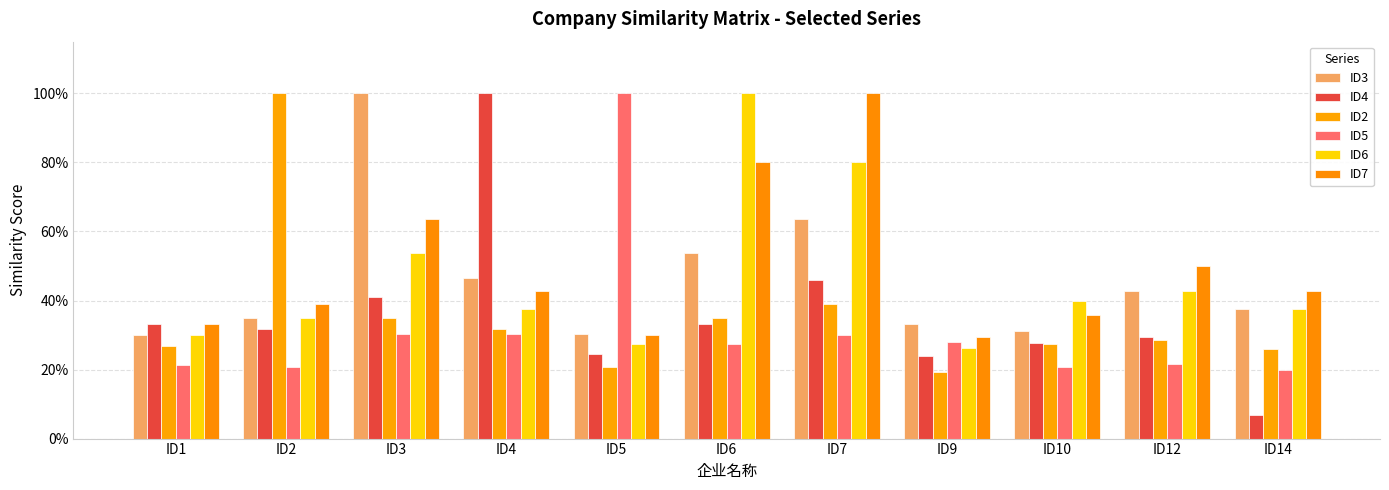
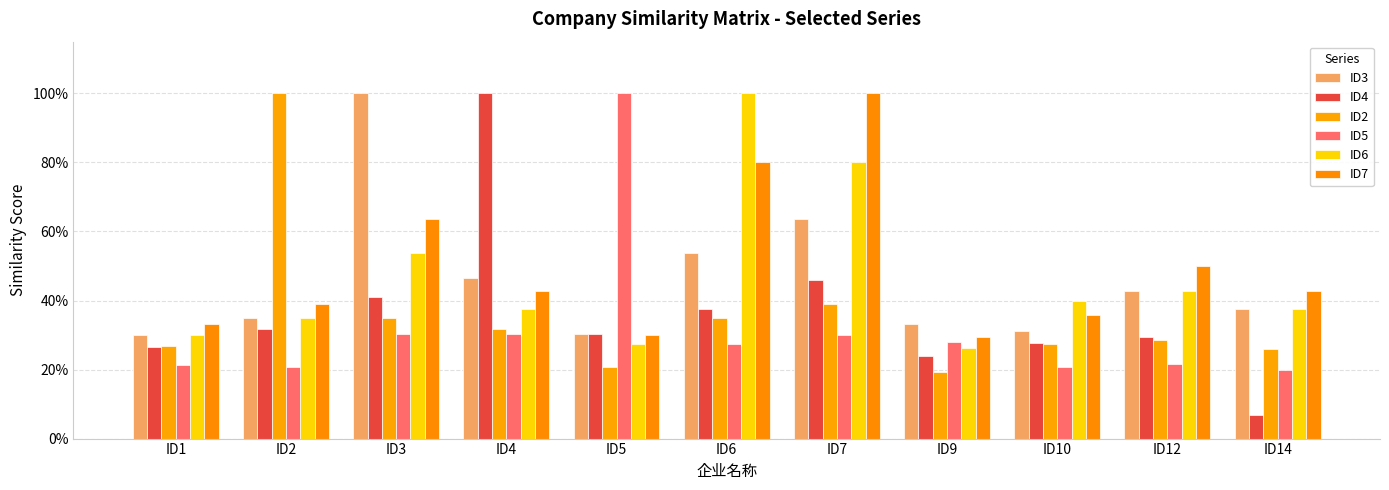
  {
    "ID4": {
-     "ID1": "33%",
+     "ID1": "26%",
      "ID2": "32%",
      "ID3": "41%",
      "ID4": "100%",
-     "ID5": "24%",
-     "ID6": "33%",
+     "ID5": "30%",
+     "ID6": "38%",
      "ID7": "46%",
      "ID9": "24%",
      "ID10": "28%",
      "ID12": "29%",
      "ID14": "7%"
    }
  }
